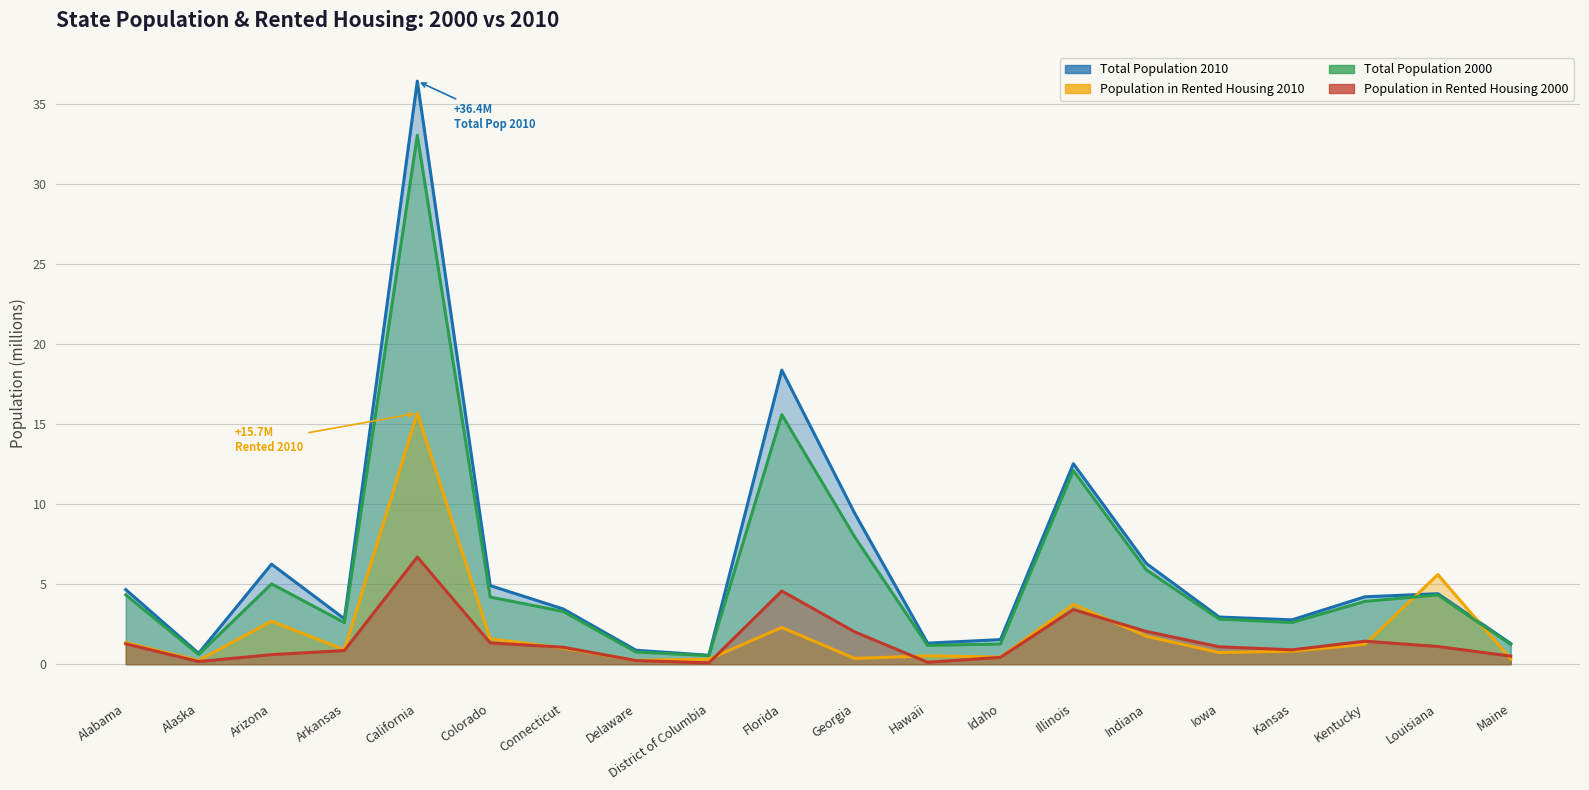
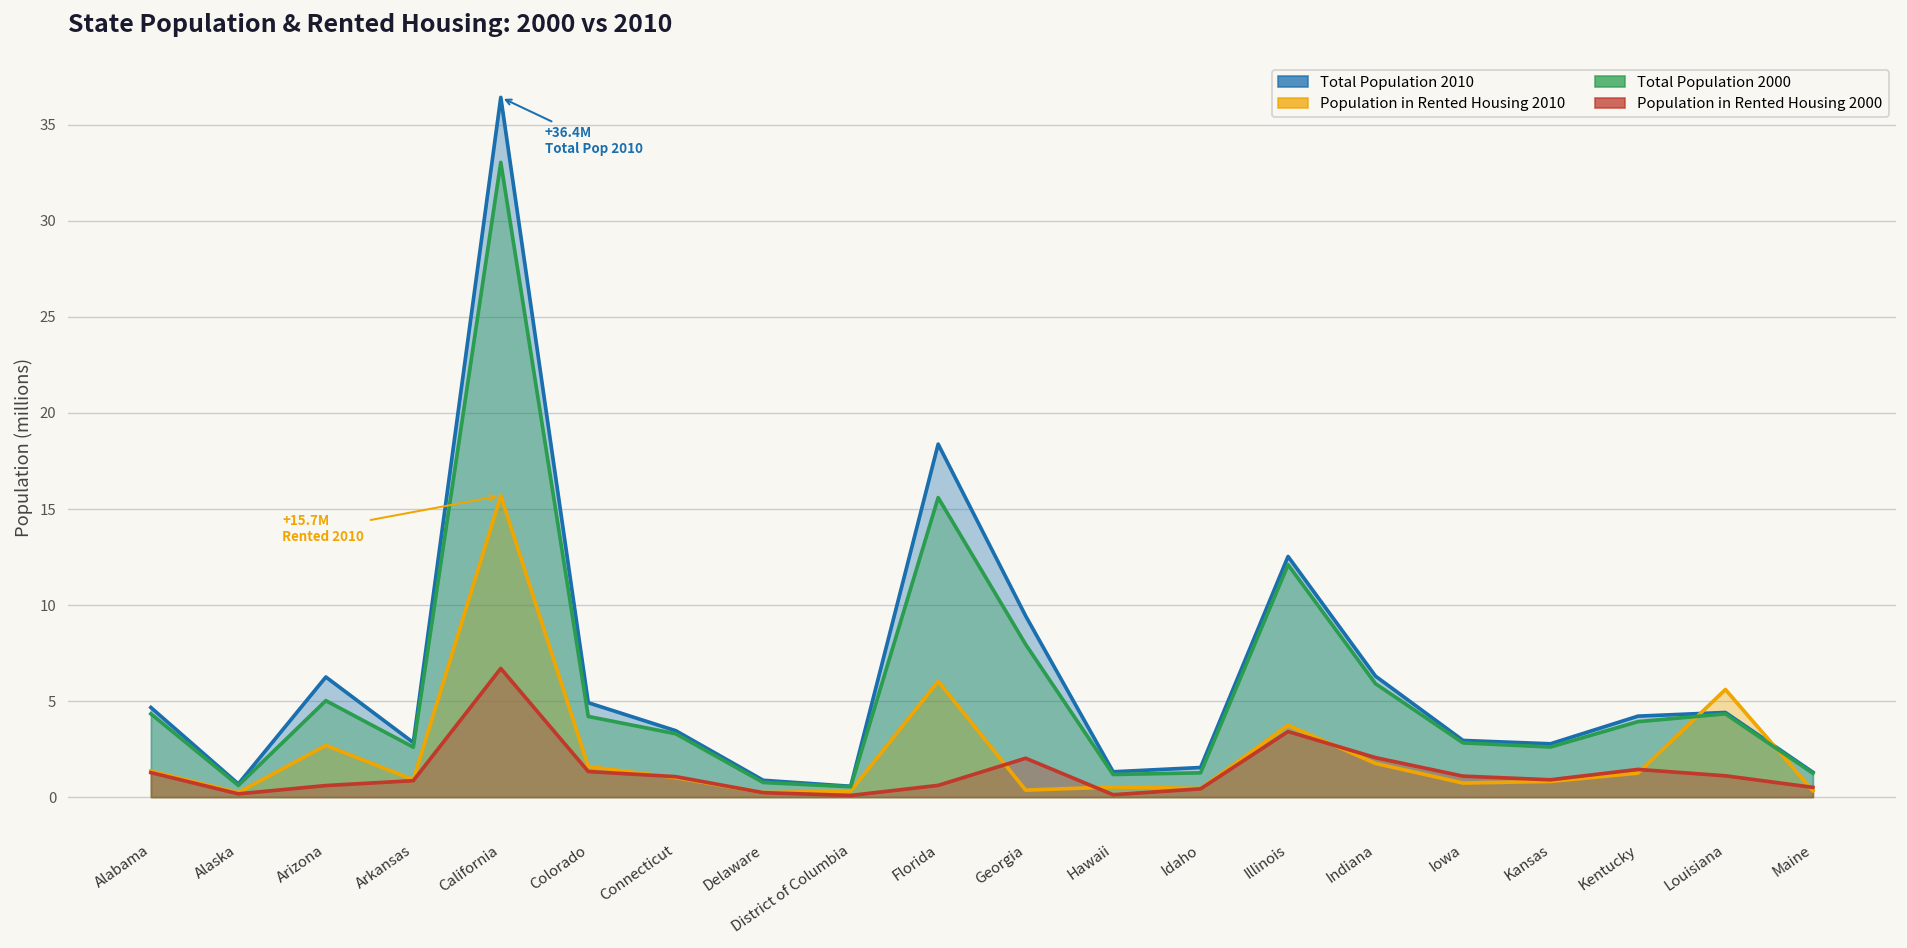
  {
    "Population in Rented Housing 2010": {
      "Arizona": 2.7,
      "Colorado": 1.6,
      "District of Columbia": 0.3,
-     "Florida": 2.3,
+     "Florida": 6.0,
      "Georgia": 0.4,
      "Hawaii": 0.5,
      "Illinois": 3.7,
      "Indiana": 1.8,
      "Iowa": 0.7,
      "Kentucky": 1.2,
      "Louisiana": 5.6,
      "Maine": 0.3
    },
    "Population in Rented Housing 2000": {
      "Arizona": 0.6,
      "California": 6.7,
      "Colorado": 1.3,
      "District of Columbia": 0.1,
-     "Florida": 4.6,
+     "Florida": 0.6,
      "Georgia": 2.0,
      "Hawaii": 0.1,
      "Illinois": 3.4,
      "Indiana": 2.1,
      "Iowa": 1.1,
      "Kentucky": 1.4,
      "Louisiana": 1.1,
      "Maine": 0.5
    }
  }
